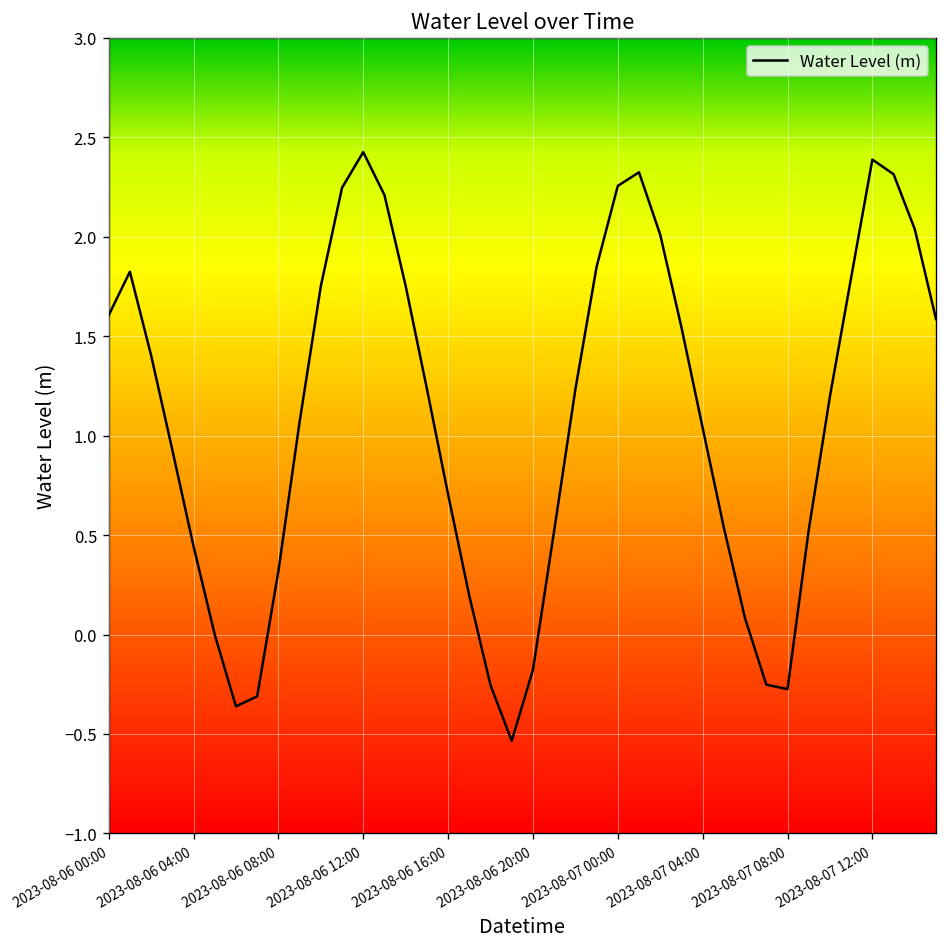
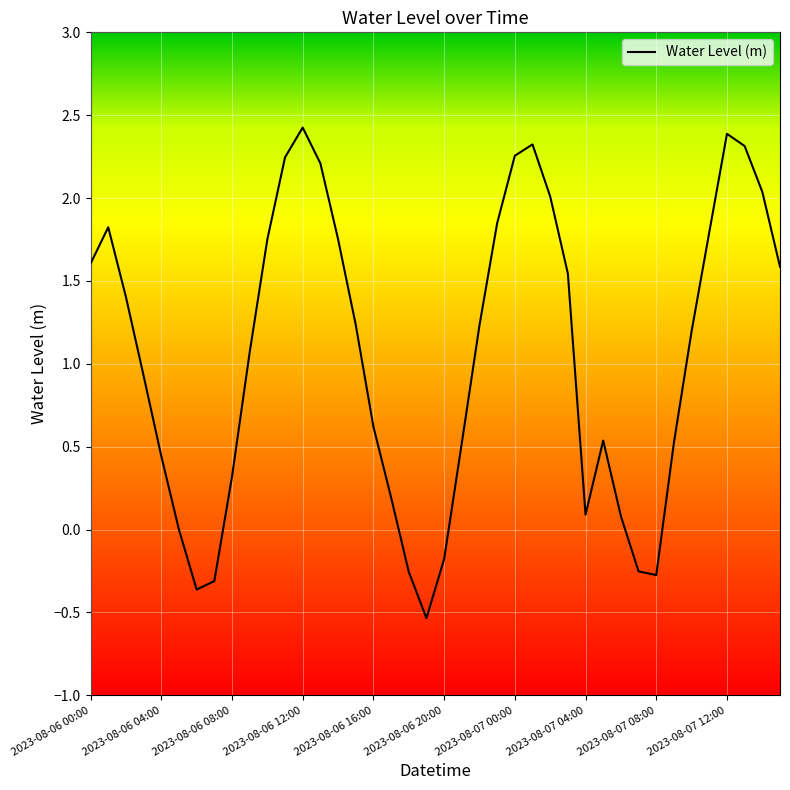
  {
    "2023-08-06 00:00": 1.60,
    "2023-08-06 04:00": 0.44,
    "2023-08-06 08:00": 0.32,
    "2023-08-06 12:00": 2.43,
-   "2023-08-06 16:00": 0.70,
+   "2023-08-06 16:00": 0.62,
    "2023-08-06 20:00": -0.18,
    "2023-08-07 00:00": 2.26,
-   "2023-08-07 04:00": 1.04,
+   "2023-08-07 04:00": 0.09,
    "2023-08-07 08:00": -0.27,
    "2023-08-07 12:00": 2.39
  }
